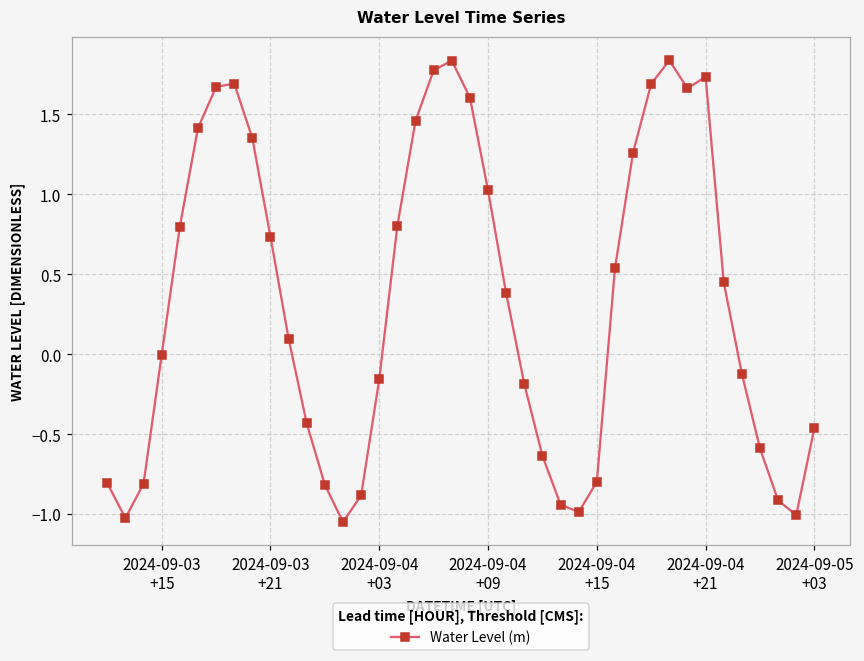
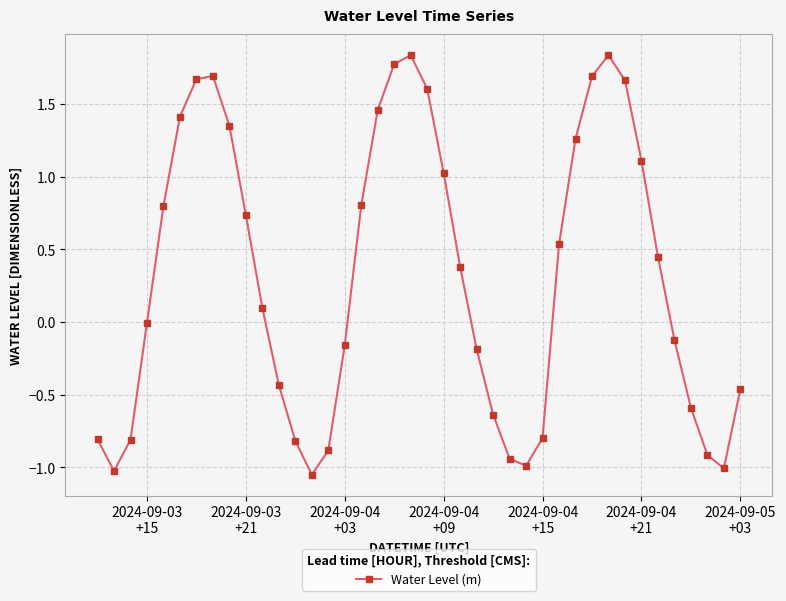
  {
    "2024-09-03 +15": 0.00,
    "2024-09-03 +21": 0.73,
    "2024-09-04 +03": -0.16,
    "2024-09-04 +09": 1.03,
    "2024-09-04 +15": -0.80,
-   "2024-09-04 +21": 1.74,
+   "2024-09-04 +21": 1.11,
    "2024-09-05 +03": -0.46
  }
